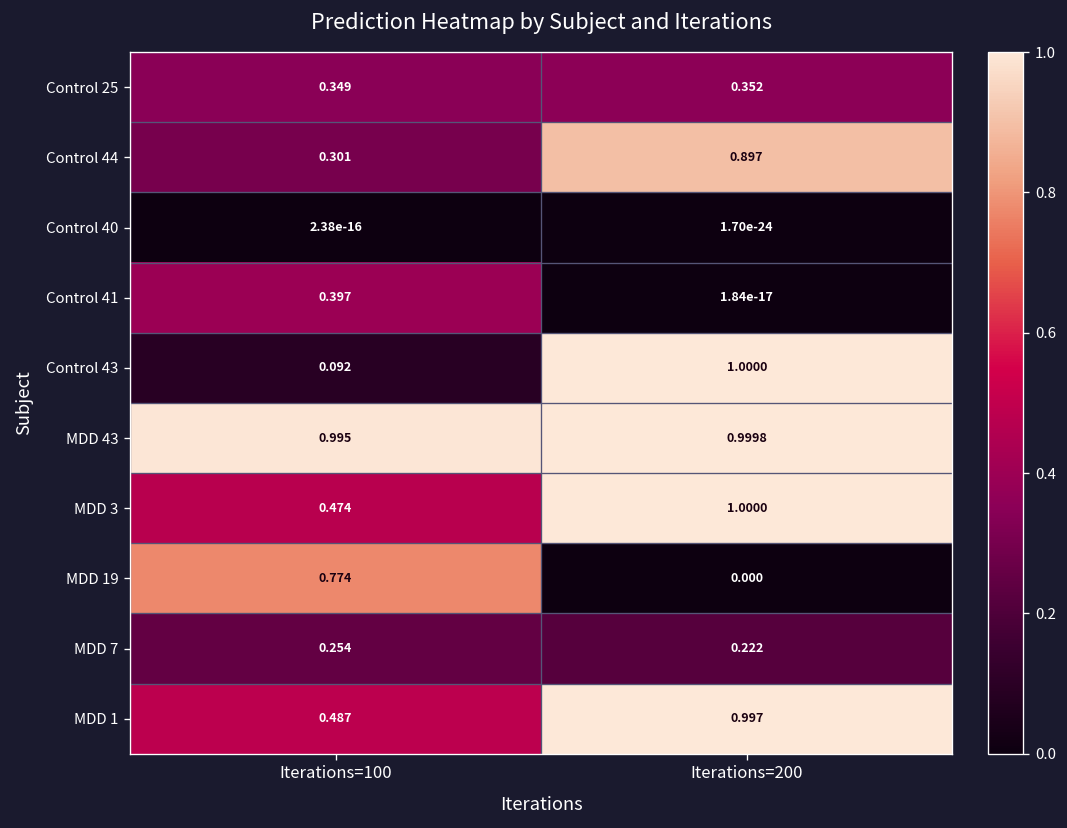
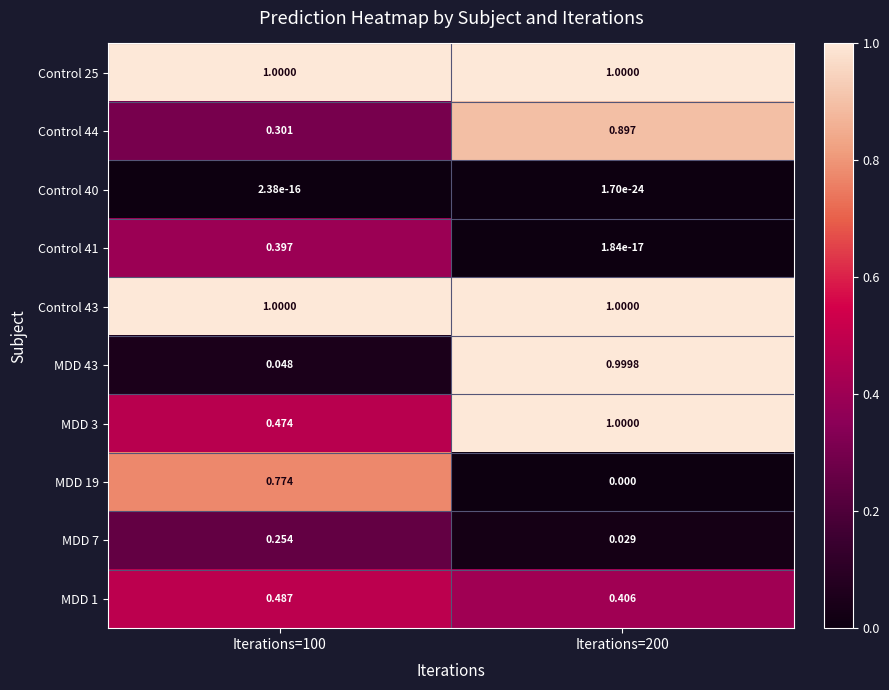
  {
    "Control 25": {
-     "Iterations=100": "0.349",
-     "Iterations=200": "0.352"
+     "Iterations=100": "1.0000",
+     "Iterations=200": "1.0000"
    },
    "Control 44": {
      "Iterations=100": "0.301",
      "Iterations=200": "0.897"
    },
    "Control 40": {
      "Iterations=100": "2.38e-16",
      "Iterations=200": "1.70e-24"
    },
    "Control 41": {
      "Iterations=100": "0.397",
      "Iterations=200": "1.84e-17"
    },
    "Control 43": {
-     "Iterations=100": "0.092",
+     "Iterations=100": "1.0000",
      "Iterations=200": "1.0000"
    },
    "MDD 43": {
-     "Iterations=100": "0.995",
+     "Iterations=100": "0.048",
      "Iterations=200": "0.9998"
    },
    "MDD 3": {
      "Iterations=100": "0.474",
      "Iterations=200": "1.0000"
    },
    "MDD 19": {
      "Iterations=100": "0.774",
      "Iterations=200": "0.000"
    },
    "MDD 7": {
      "Iterations=100": "0.254",
-     "Iterations=200": "0.222"
+     "Iterations=200": "0.029"
    },
    "MDD 1": {
      "Iterations=100": "0.487",
-     "Iterations=200": "0.997"
+     "Iterations=200": "0.406"
    }
  }
